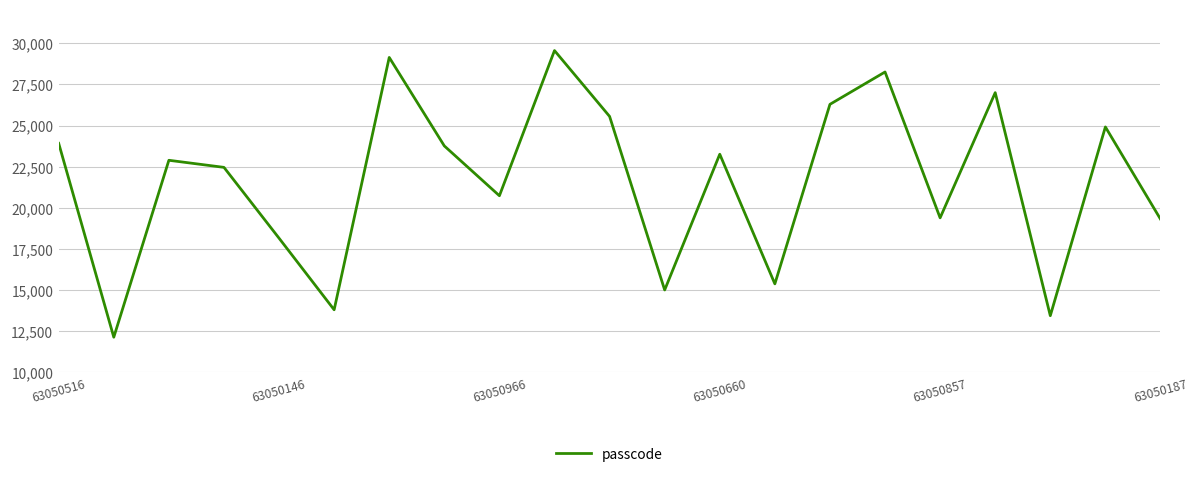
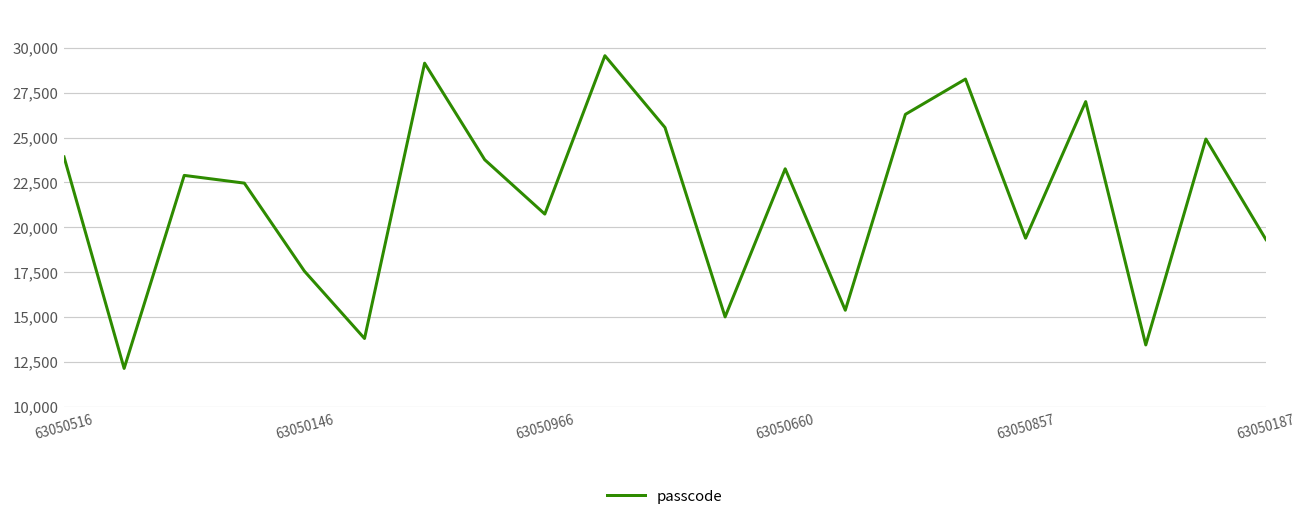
  {
    "63050516": "23,900",
-   "63050146": "18,200",
+   "63050146": "17,600",
    "63050966": "20,700",
    "63050660": "23,300",
    "63050857": "19,400",
    "63050187": "19,300"
  }
